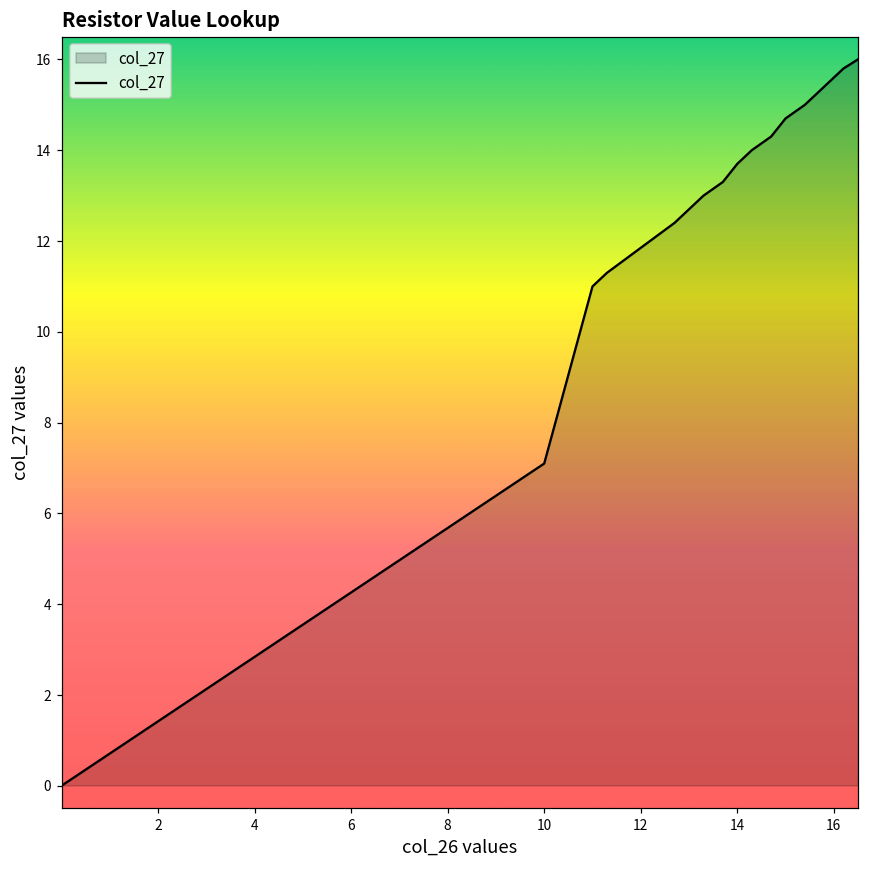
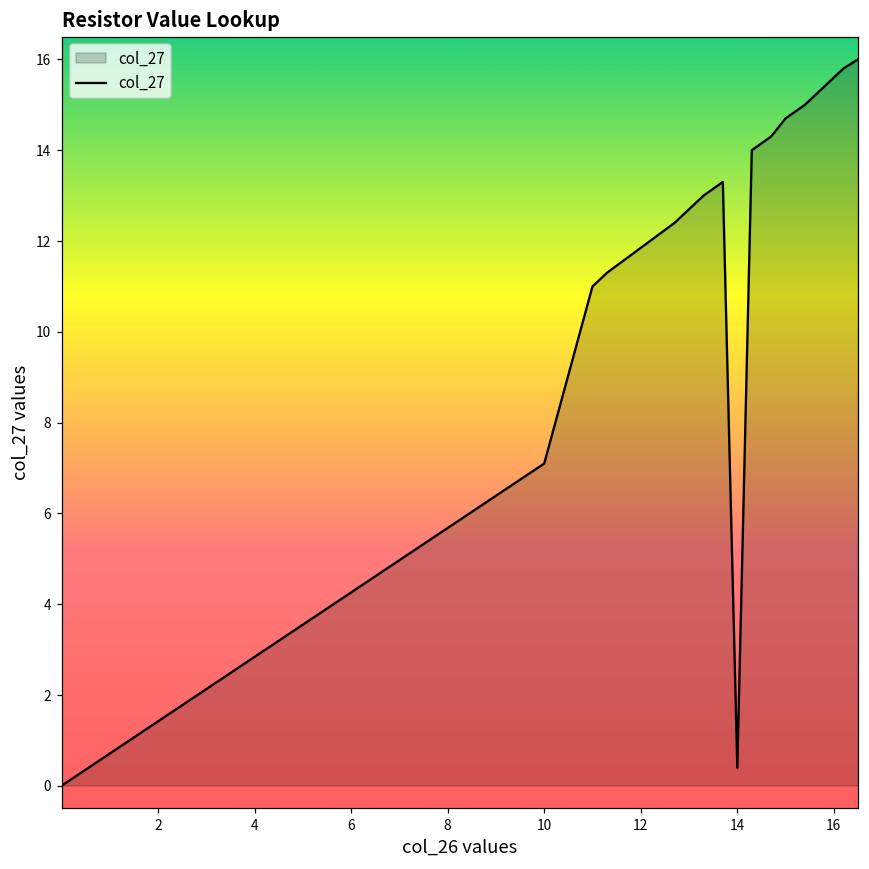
  {
    "10": 7.1,
-   "14": 13.7
+   "14": 0.4
  }
